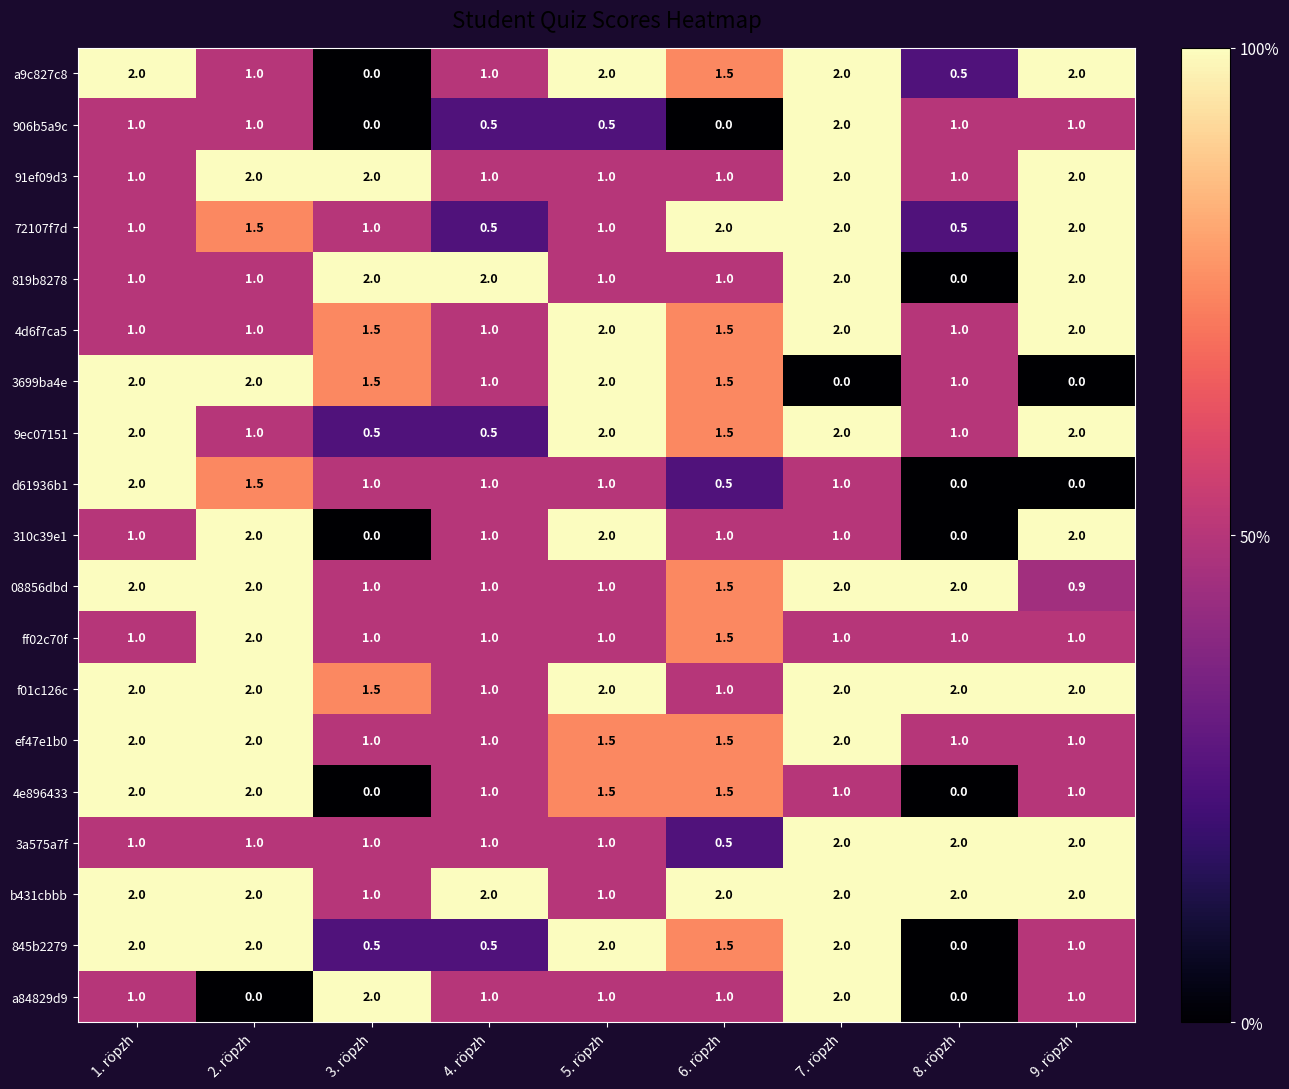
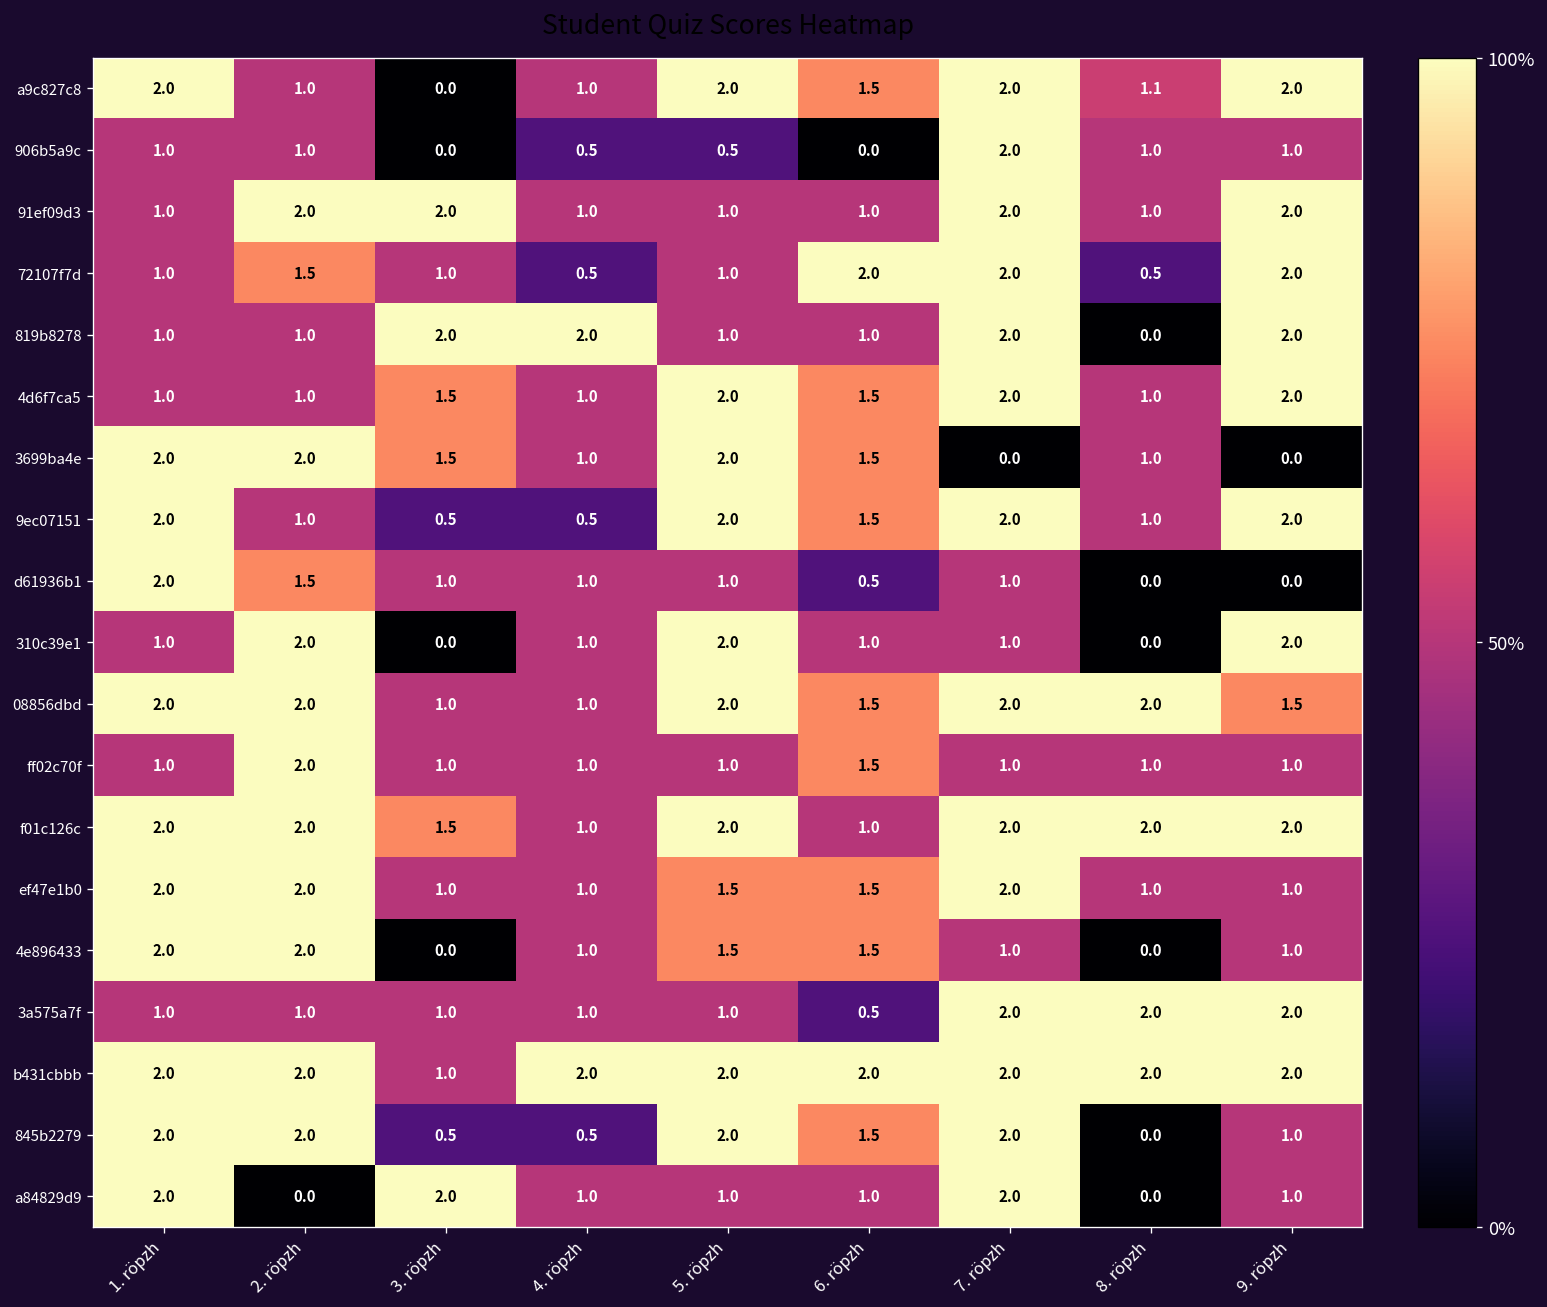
  {
    "a9c827c8": {
      "1. röpzh": 2.0,
      "2. röpzh": 1.0,
      "3. röpzh": 0.0,
      "4. röpzh": 1.0,
      "5. röpzh": 2.0,
      "6. röpzh": 1.5,
      "7. röpzh": 2.0,
-     "8. röpzh": 0.5,
+     "8. röpzh": 1.1,
      "9. röpzh": 2.0
    },
    "906b5a9c": {
      "1. röpzh": 1.0,
      "2. röpzh": 1.0,
      "3. röpzh": 0.0,
      "4. röpzh": 0.5,
      "5. röpzh": 0.5,
      "6. röpzh": 0.0,
      "7. röpzh": 2.0,
      "8. röpzh": 1.0,
      "9. röpzh": 1.0
    },
    "91ef09d3": {
      "1. röpzh": 1.0,
      "2. röpzh": 2.0,
      "3. röpzh": 2.0,
      "4. röpzh": 1.0,
      "5. röpzh": 1.0,
      "6. röpzh": 1.0,
      "7. röpzh": 2.0,
      "8. röpzh": 1.0,
      "9. röpzh": 2.0
    },
    "72107f7d": {
      "1. röpzh": 1.0,
      "2. röpzh": 1.5,
      "3. röpzh": 1.0,
      "4. röpzh": 0.5,
      "5. röpzh": 1.0,
      "6. röpzh": 2.0,
      "7. röpzh": 2.0,
      "8. röpzh": 0.5,
      "9. röpzh": 2.0
    },
    "819b8278": {
      "1. röpzh": 1.0,
      "2. röpzh": 1.0,
      "3. röpzh": 2.0,
      "4. röpzh": 2.0,
      "5. röpzh": 1.0,
      "6. röpzh": 1.0,
      "7. röpzh": 2.0,
      "8. röpzh": 0.0,
      "9. röpzh": 2.0
    },
    "4d6f7ca5": {
      "1. röpzh": 1.0,
      "2. röpzh": 1.0,
      "3. röpzh": 1.5,
      "4. röpzh": 1.0,
      "5. röpzh": 2.0,
      "6. röpzh": 1.5,
      "7. röpzh": 2.0,
      "8. röpzh": 1.0,
      "9. röpzh": 2.0
    },
    "3699ba4e": {
      "1. röpzh": 2.0,
      "2. röpzh": 2.0,
      "3. röpzh": 1.5,
      "4. röpzh": 1.0,
      "5. röpzh": 2.0,
      "6. röpzh": 1.5,
      "7. röpzh": 0.0,
      "8. röpzh": 1.0,
      "9. röpzh": 0.0
    },
    "9ec07151": {
      "1. röpzh": 2.0,
      "2. röpzh": 1.0,
      "3. röpzh": 0.5,
      "4. röpzh": 0.5,
      "5. röpzh": 2.0,
      "6. röpzh": 1.5,
      "7. röpzh": 2.0,
      "8. röpzh": 1.0,
      "9. röpzh": 2.0
    },
    "d61936b1": {
      "1. röpzh": 2.0,
      "2. röpzh": 1.5,
      "3. röpzh": 1.0,
      "4. röpzh": 1.0,
      "5. röpzh": 1.0,
      "6. röpzh": 0.5,
      "7. röpzh": 1.0,
      "8. röpzh": 0.0,
      "9. röpzh": 0.0
    },
    "310c39e1": {
      "1. röpzh": 1.0,
      "2. röpzh": 2.0,
      "3. röpzh": 0.0,
      "4. röpzh": 1.0,
      "5. röpzh": 2.0,
      "6. röpzh": 1.0,
      "7. röpzh": 1.0,
      "8. röpzh": 0.0,
      "9. röpzh": 2.0
    },
    "08856dbd": {
      "1. röpzh": 2.0,
      "2. röpzh": 2.0,
      "3. röpzh": 1.0,
      "4. röpzh": 1.0,
-     "5. röpzh": 1.0,
+     "5. röpzh": 2.0,
      "6. röpzh": 1.5,
      "7. röpzh": 2.0,
      "8. röpzh": 2.0,
-     "9. röpzh": 0.9
+     "9. röpzh": 1.5
    },
    "ff02c70f": {
      "1. röpzh": 1.0,
      "2. röpzh": 2.0,
      "3. röpzh": 1.0,
      "4. röpzh": 1.0,
      "5. röpzh": 1.0,
      "6. röpzh": 1.5,
      "7. röpzh": 1.0,
      "8. röpzh": 1.0,
      "9. röpzh": 1.0
    },
    "f01c126c": {
      "1. röpzh": 2.0,
      "2. röpzh": 2.0,
      "3. röpzh": 1.5,
      "4. röpzh": 1.0,
      "5. röpzh": 2.0,
      "6. röpzh": 1.0,
      "7. röpzh": 2.0,
      "8. röpzh": 2.0,
      "9. röpzh": 2.0
    },
    "ef47e1b0": {
      "1. röpzh": 2.0,
      "2. röpzh": 2.0,
      "3. röpzh": 1.0,
      "4. röpzh": 1.0,
      "5. röpzh": 1.5,
      "6. röpzh": 1.5,
      "7. röpzh": 2.0,
      "8. röpzh": 1.0,
      "9. röpzh": 1.0
    },
    "4e896433": {
      "1. röpzh": 2.0,
      "2. röpzh": 2.0,
      "3. röpzh": 0.0,
      "4. röpzh": 1.0,
      "5. röpzh": 1.5,
      "6. röpzh": 1.5,
      "7. röpzh": 1.0,
      "8. röpzh": 0.0,
      "9. röpzh": 1.0
    },
    "3a575a7f": {
      "1. röpzh": 1.0,
      "2. röpzh": 1.0,
      "3. röpzh": 1.0,
      "4. röpzh": 1.0,
      "5. röpzh": 1.0,
      "6. röpzh": 0.5,
      "7. röpzh": 2.0,
      "8. röpzh": 2.0,
      "9. röpzh": 2.0
    },
    "b431cbbb": {
      "1. röpzh": 2.0,
      "2. röpzh": 2.0,
      "3. röpzh": 1.0,
      "4. röpzh": 2.0,
-     "5. röpzh": 1.0,
+     "5. röpzh": 2.0,
      "6. röpzh": 2.0,
      "7. röpzh": 2.0,
      "8. röpzh": 2.0,
      "9. röpzh": 2.0
    },
    "845b2279": {
      "1. röpzh": 2.0,
      "2. röpzh": 2.0,
      "3. röpzh": 0.5,
      "4. röpzh": 0.5,
      "5. röpzh": 2.0,
      "6. röpzh": 1.5,
      "7. röpzh": 2.0,
      "8. röpzh": 0.0,
      "9. röpzh": 1.0
    },
    "a84829d9": {
-     "1. röpzh": 1.0,
+     "1. röpzh": 2.0,
      "2. röpzh": 0.0,
      "3. röpzh": 2.0,
      "4. röpzh": 1.0,
      "5. röpzh": 1.0,
      "6. röpzh": 1.0,
      "7. röpzh": 2.0,
      "8. röpzh": 0.0,
      "9. röpzh": 1.0
    }
  }
